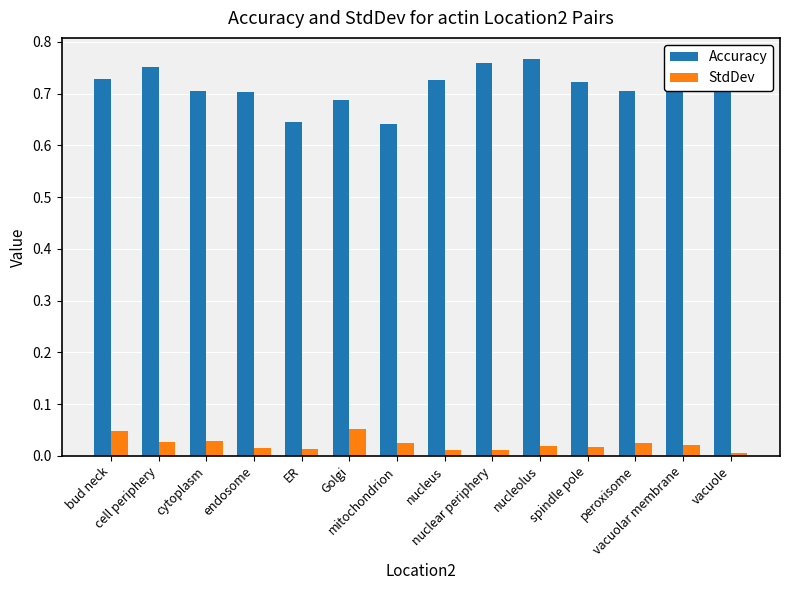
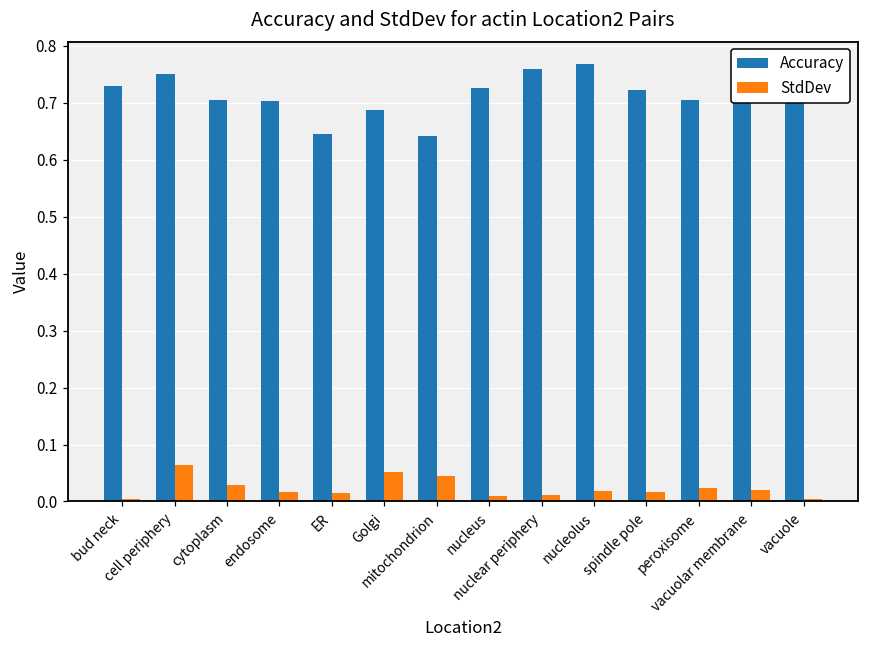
  {
    "Accuracy": {
      "bud neck": 0.73,
      "cell periphery": 0.75,
      "cytoplasm": 0.70,
      "endosome": 0.70,
      "ER": 0.64,
      "Golgi": 0.69,
      "mitochondrion": 0.64,
      "nucleus": 0.73,
      "nuclear periphery": 0.76,
      "nucleolus": 0.77,
      "spindle pole": 0.72,
      "peroxisome": 0.71
    },
    "StdDev": {
-     "bud neck": 0.05,
-     "cell periphery": 0.03,
+     "bud neck": 0.00,
+     "cell periphery": 0.06,
      "cytoplasm": 0.03,
      "endosome": 0.02,
      "ER": 0.01,
      "Golgi": 0.05,
-     "mitochondrion": 0.03,
+     "mitochondrion": 0.04,
      "nucleus": 0.01,
      "nuclear periphery": 0.01,
      "nucleolus": 0.02,
      "spindle pole": 0.02,
      "peroxisome": 0.02,
      "vacuolar membrane": 0.02
    }
  }
